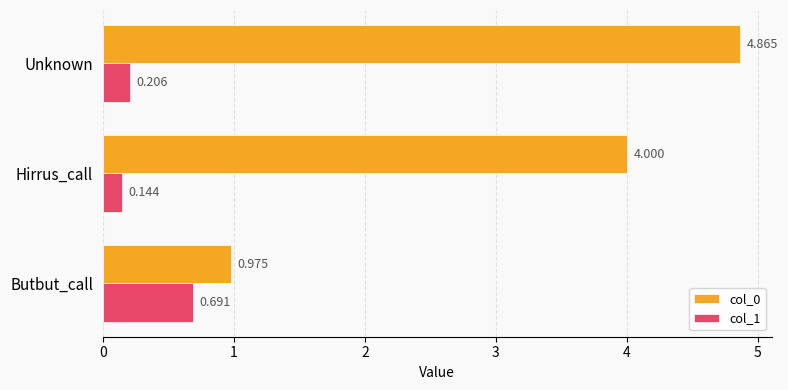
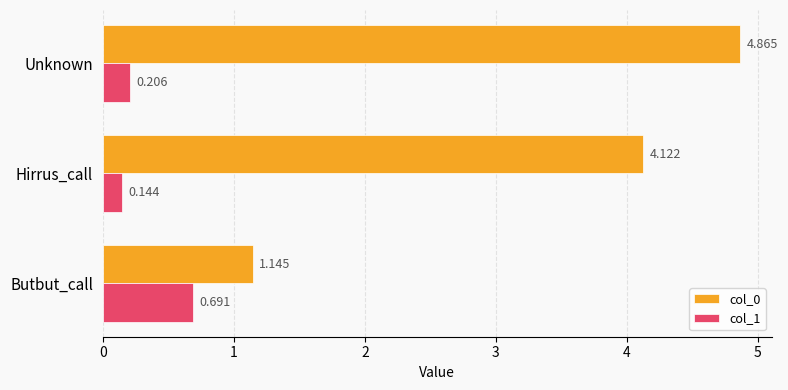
  {
    "col_0": {
      "Unknown": 4.865,
-     "Hirrus_call": 4.000,
-     "Butbut_call": 0.975
+     "Hirrus_call": 4.122,
+     "Butbut_call": 1.145
    },
    "col_1": {
      "Unknown": 0.206,
      "Hirrus_call": 0.144,
      "Butbut_call": 0.691
    }
  }
